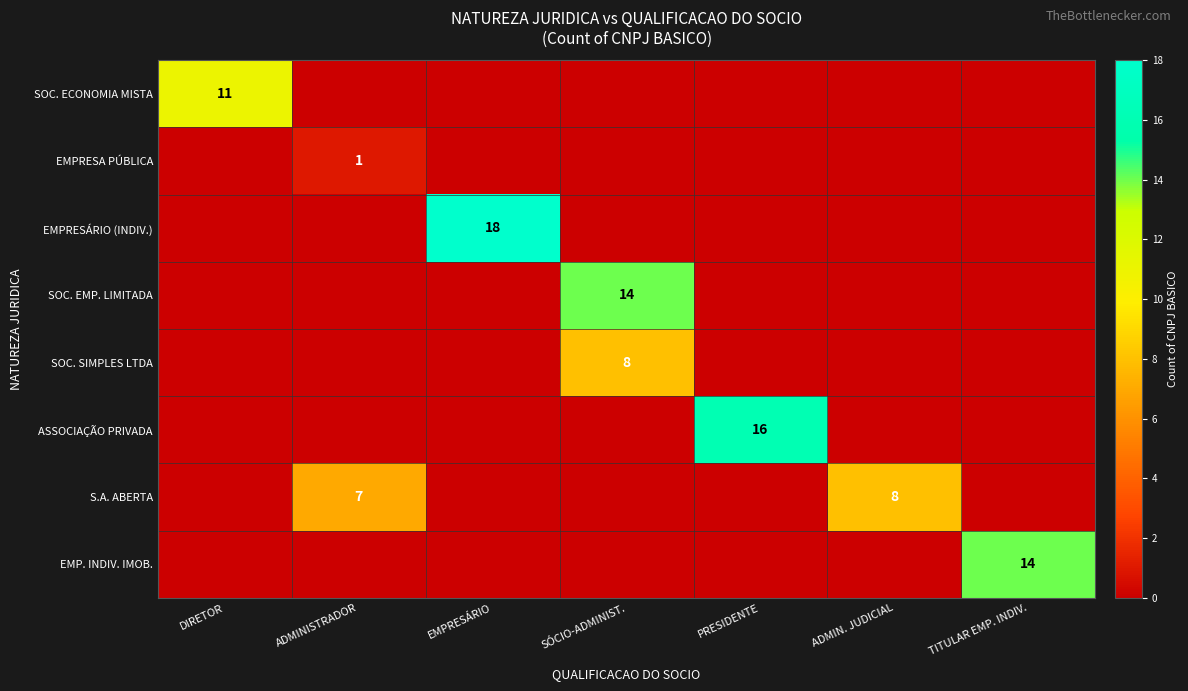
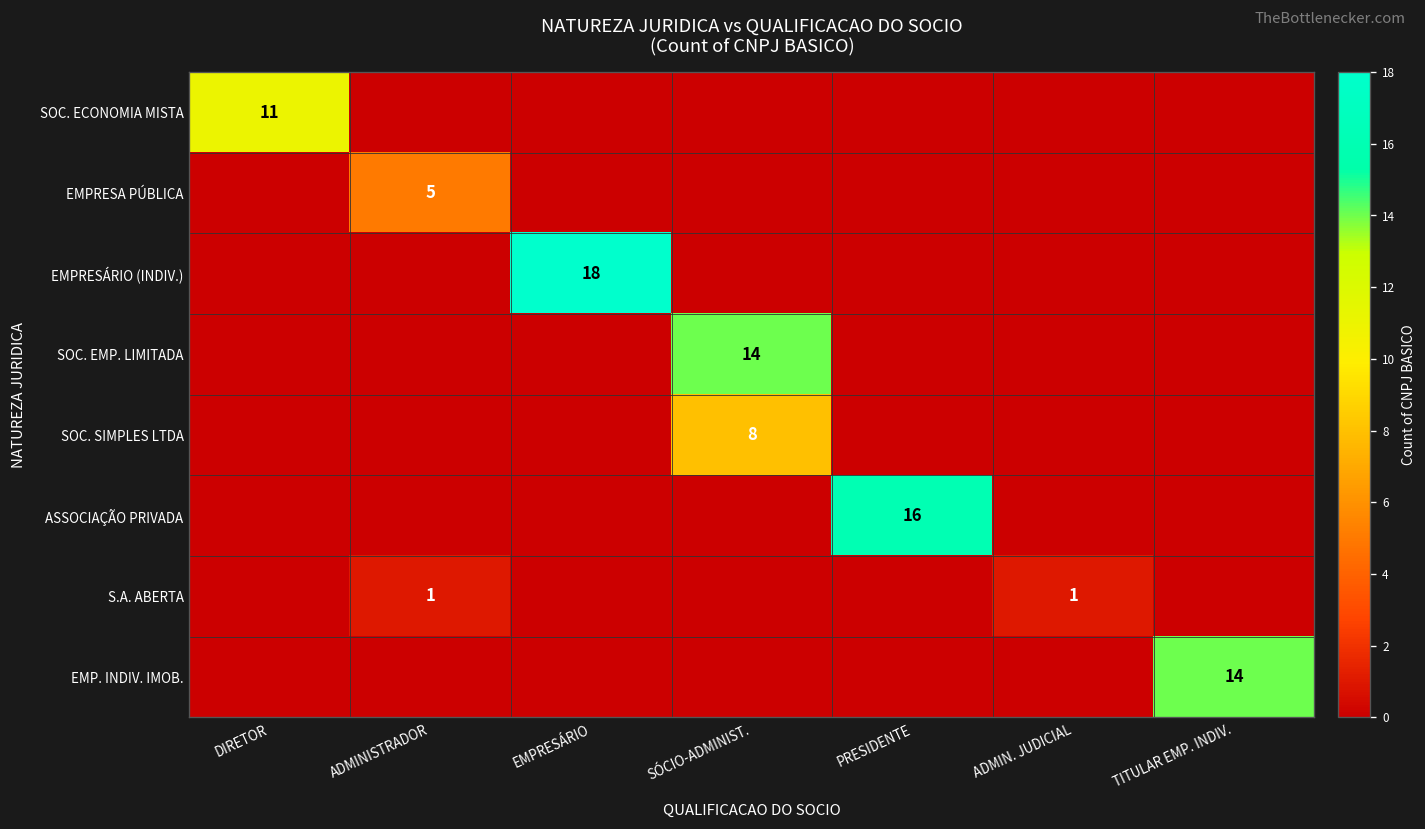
  {
    "SOC. ECONOMIA MISTA": {
      "DIRETOR": 11
    },
    "EMPRESA PÚBLICA": {
-     "ADMINISTRADOR": 1
+     "ADMINISTRADOR": 5
    },
    "EMPRESÁRIO (INDIV.)": {
      "EMPRESÁRIO": 18
    },
    "SOC. EMP. LIMITADA": {
      "SÓCIO-ADMINIST.": 14
    },
    "SOC. SIMPLES LTDA": {
      "SÓCIO-ADMINIST.": 8
    },
    "ASSOCIAÇÃO PRIVADA": {
      "PRESIDENTE": 16
    },
    "S.A. ABERTA": {
-     "ADMINISTRADOR": 7,
-     "ADMIN. JUDICIAL": 8
+     "ADMINISTRADOR": 1,
+     "ADMIN. JUDICIAL": 1
    },
    "EMP. INDIV. IMOB.": {
      "TITULAR EMP. INDIV.": 14
    }
  }
